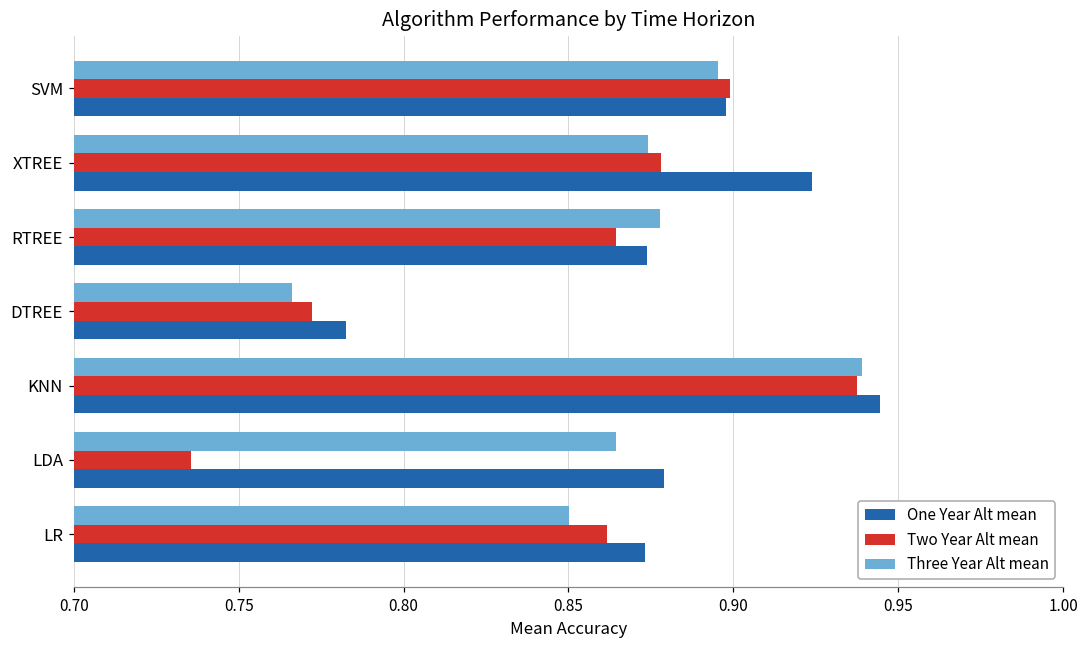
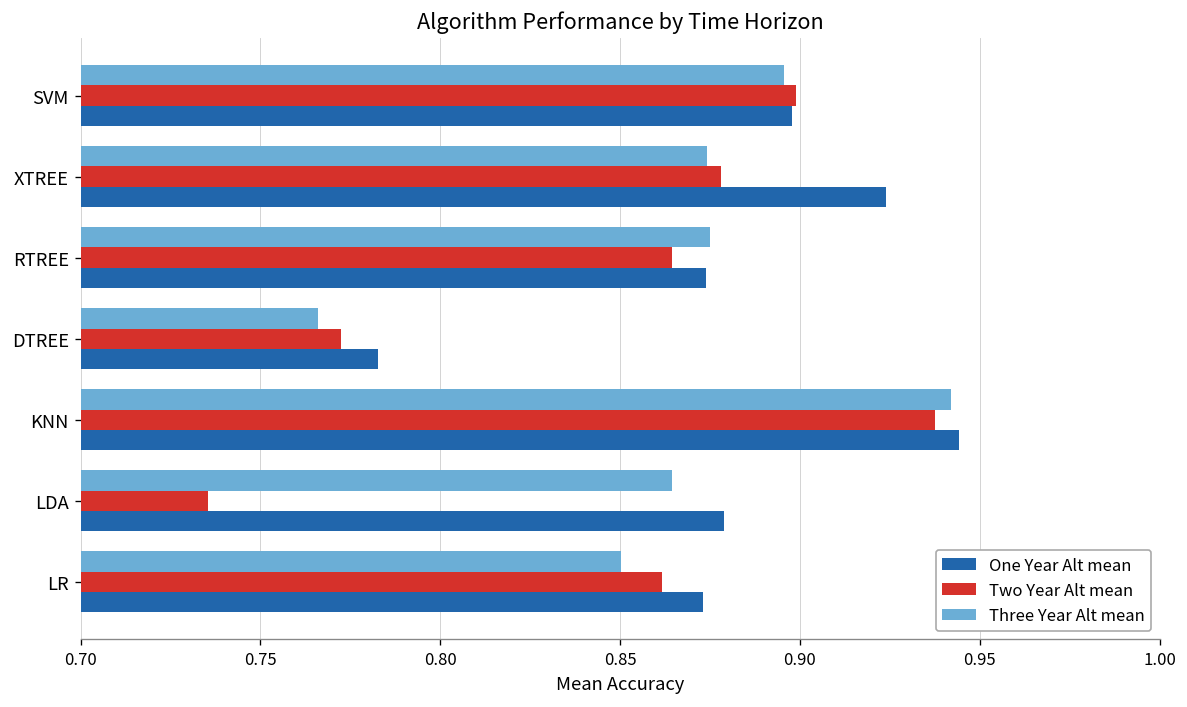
  {
    "One Year Alt mean": {
      "SVM": 0.898,
      "XTREE": 0.924,
      "RTREE": 0.874,
      "DTREE": 0.783,
      "KNN": 0.944,
      "LDA": 0.879,
      "LR": 0.873
    },
    "Two Year Alt mean": {
      "SVM": 0.899,
      "XTREE": 0.878,
      "RTREE": 0.864,
      "DTREE": 0.772,
      "KNN": 0.938,
      "LDA": 0.735,
      "LR": 0.862
    },
    "Three Year Alt mean": {
      "SVM": 0.895,
      "XTREE": 0.874,
-     "RTREE": 0.878,
+     "RTREE": 0.875,
      "DTREE": 0.766,
-     "KNN": 0.939,
+     "KNN": 0.942,
      "LDA": 0.864,
      "LR": 0.850
    }
  }
